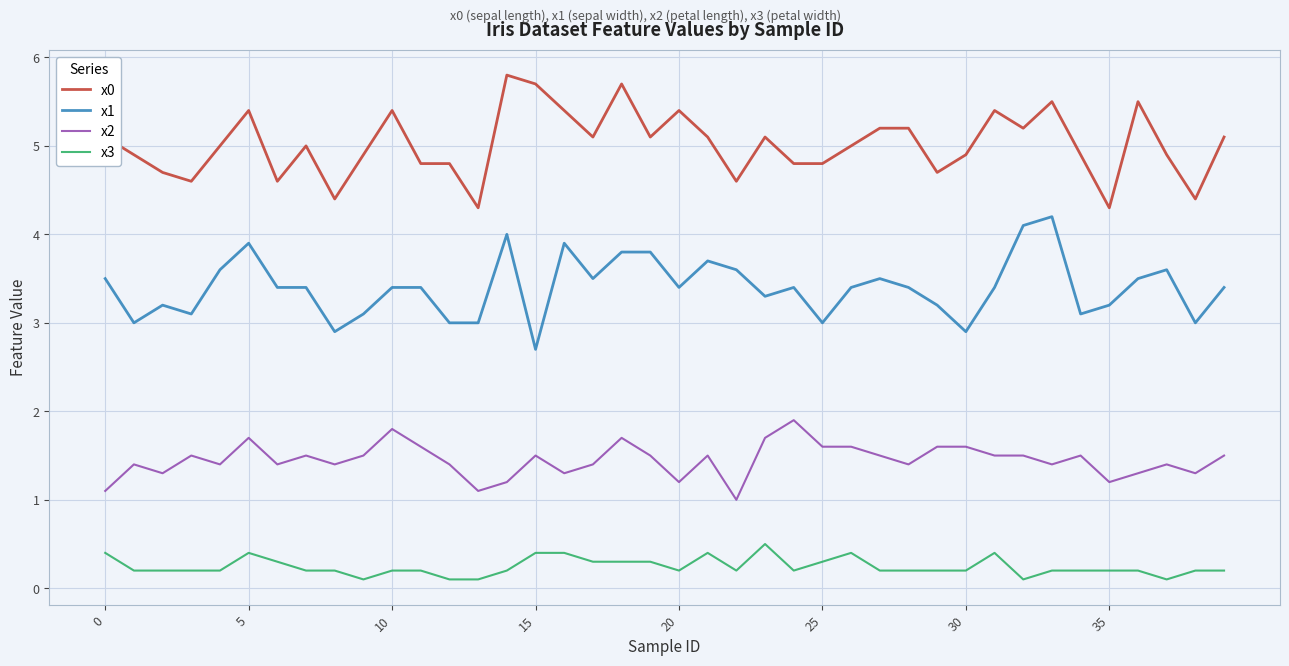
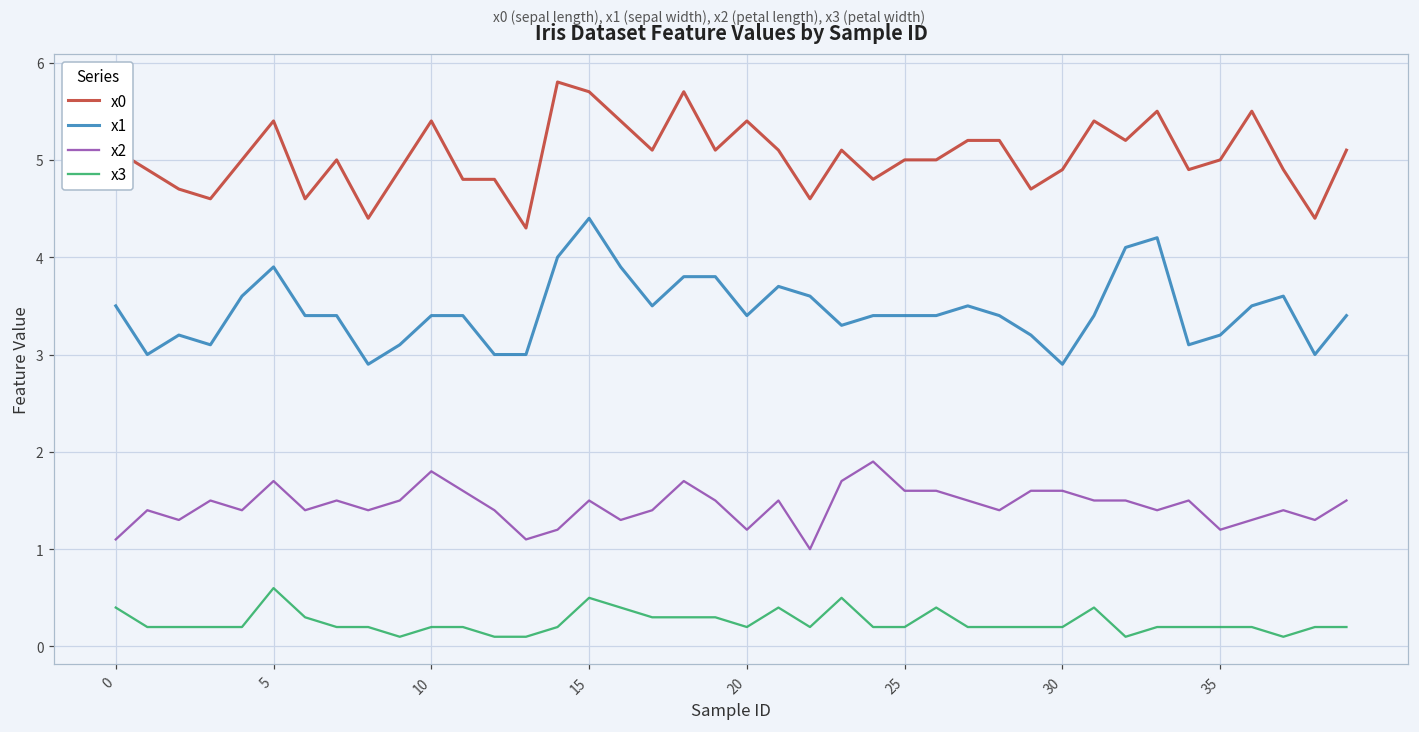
  {
    "x0": {
      "5": 5.4,
      "10": 5.4,
      "15": 5.7,
      "20": 5.4,
-     "25": 4.8,
+     "25": 5.0,
      "30": 4.9,
-     "35": 4.3
+     "35": 5.0
    },
    "x1": {
      "0": 3.5,
      "5": 3.9,
      "10": 3.4,
-     "15": 2.7,
+     "15": 4.4,
      "20": 3.4,
-     "25": 3.0,
+     "25": 3.4,
      "30": 2.9,
      "35": 3.2
    },
    "x2": {
      "0": 1.1,
      "5": 1.7,
      "10": 1.8,
      "15": 1.5,
      "20": 1.2,
      "25": 1.6,
      "30": 1.6,
      "35": 1.2
    },
    "x3": {
      "0": 0.4,
-     "5": 0.4,
+     "5": 0.6,
      "10": 0.2,
-     "15": 0.4,
+     "15": 0.5,
      "20": 0.2,
-     "25": 0.3,
+     "25": 0.2,
      "30": 0.2,
      "35": 0.2
    }
  }
